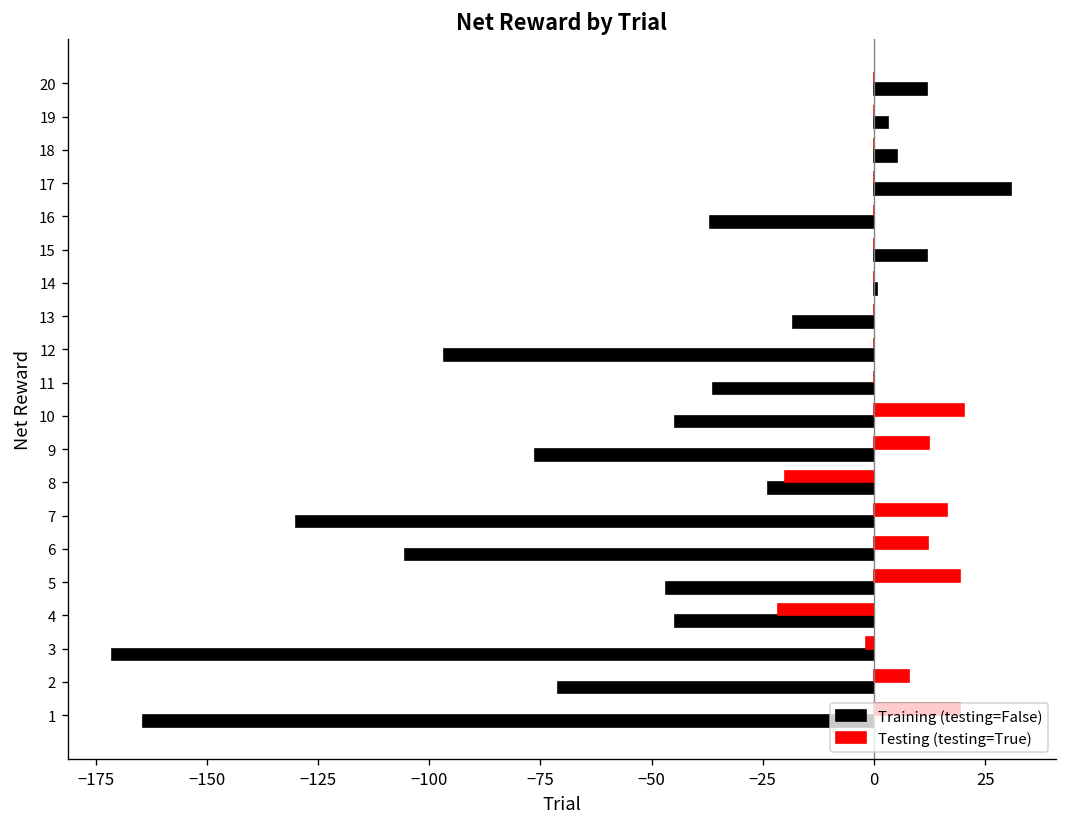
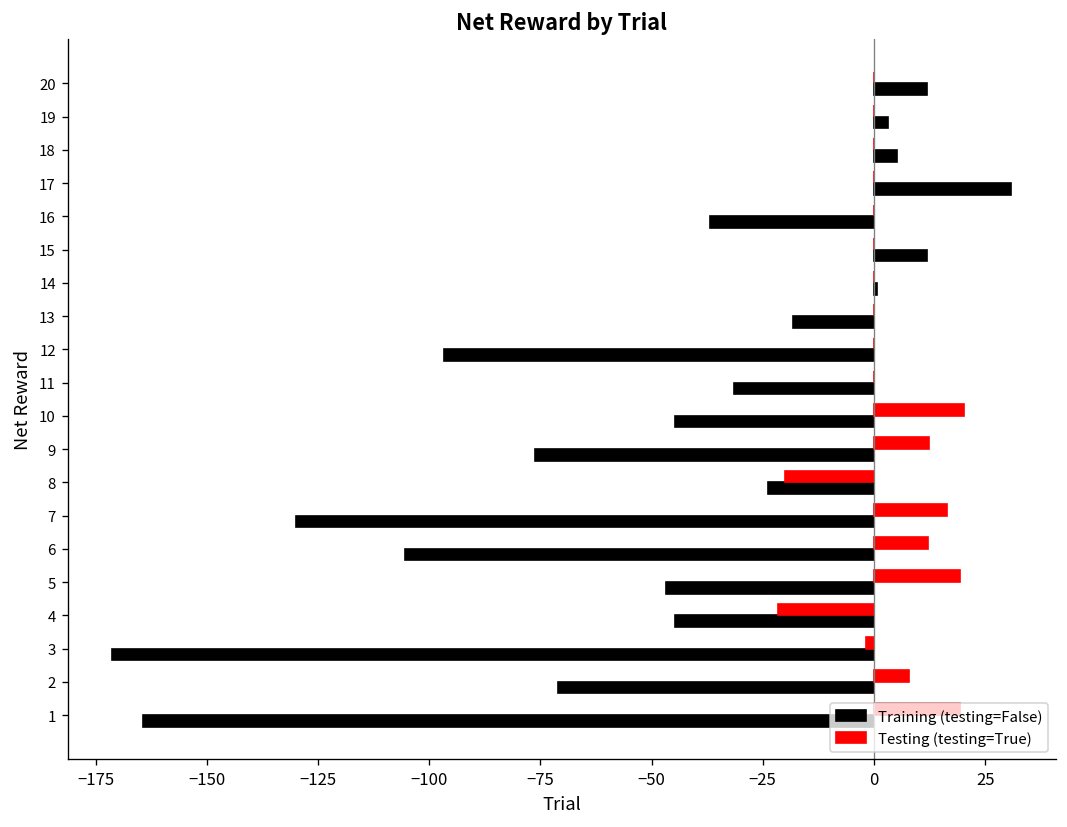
  {
    "Training (testing=False)": {
      "20": 12,
      "19": 3,
      "18": 5,
      "17": 31,
      "16": -37,
      "15": 12,
      "14": 1,
      "13": -18,
      "12": -97,
-     "11": -36,
+     "11": -31,
      "10": -45,
      "9": -76,
      "8": -24,
      "7": -130,
      "6": -105,
      "5": -47,
      "4": -45,
      "3": -171,
      "2": -71,
      "1": -164
    },
    "Testing (testing=True)": {
      "20": 0,
      "19": 0,
      "18": 0,
      "17": 0,
      "16": 0,
      "15": 0,
      "14": 0,
      "13": 0,
      "12": 0,
      "11": 0,
      "10": 20,
      "9": 12,
      "8": -20,
      "7": 17,
      "6": 12,
      "5": 19,
      "4": -22,
      "3": -2,
      "2": 8
    }
  }
